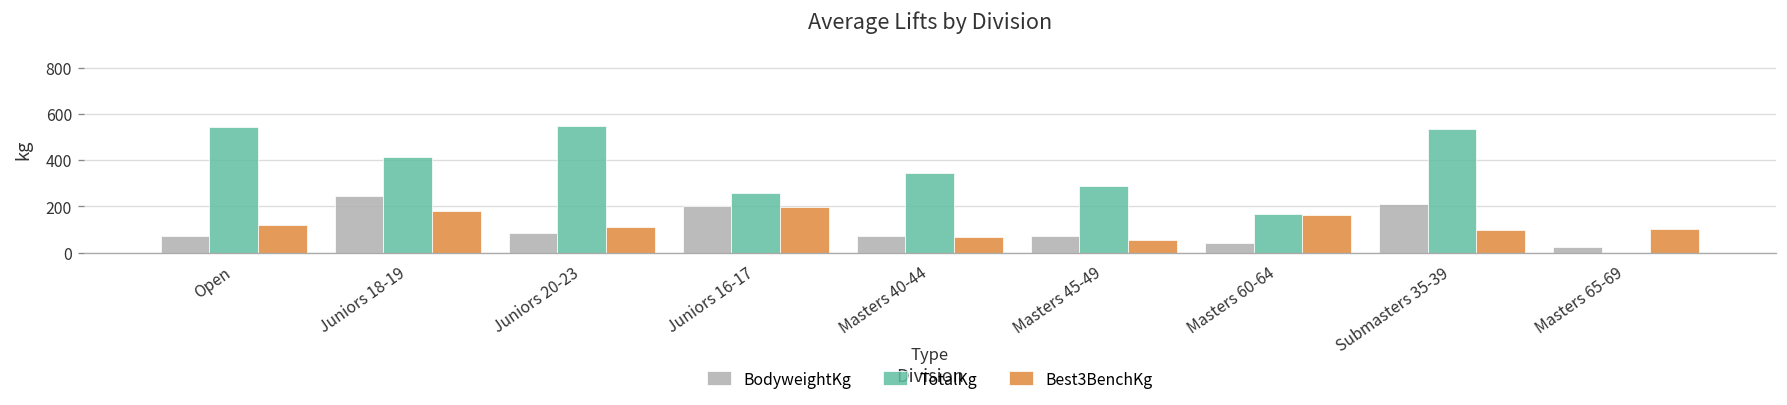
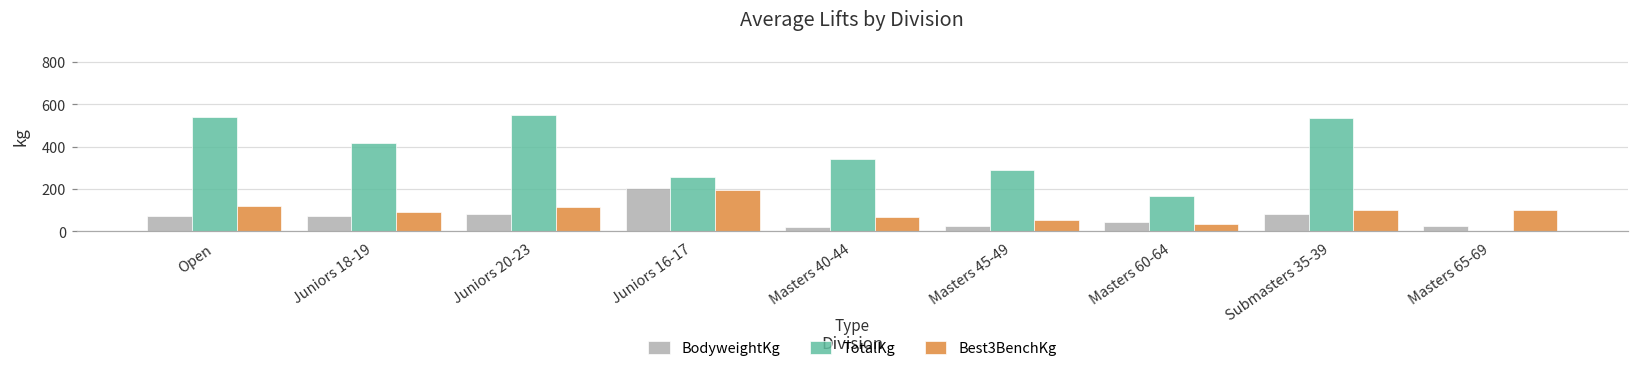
  {
    "BodyweightKg": {
      "Open": 70,
-     "Juniors 18-19": 240,
+     "Juniors 18-19": 70,
      "Juniors 20-23": 80,
      "Juniors 16-17": 200,
-     "Masters 40-44": 70,
-     "Masters 45-49": 70,
+     "Masters 40-44": 20,
+     "Masters 45-49": 20,
      "Masters 60-64": 40,
-     "Submasters 35-39": 210,
+     "Submasters 35-39": 80,
      "Masters 65-69": 20
    },
    "TotalKg": {
      "Open": 540,
      "Juniors 18-19": 410,
      "Juniors 20-23": 550,
      "Juniors 16-17": 260,
      "Masters 40-44": 340,
      "Masters 45-49": 290,
      "Masters 60-64": 170,
      "Submasters 35-39": 540,
      "Masters 65-69": 0
    },
    "Best3BenchKg": {
      "Open": 120,
-     "Juniors 18-19": 180,
+     "Juniors 18-19": 90,
      "Juniors 20-23": 110,
      "Juniors 16-17": 200,
      "Masters 40-44": 70,
      "Masters 45-49": 60,
-     "Masters 60-64": 160,
+     "Masters 60-64": 40,
      "Submasters 35-39": 100,
      "Masters 65-69": 100
    }
  }
